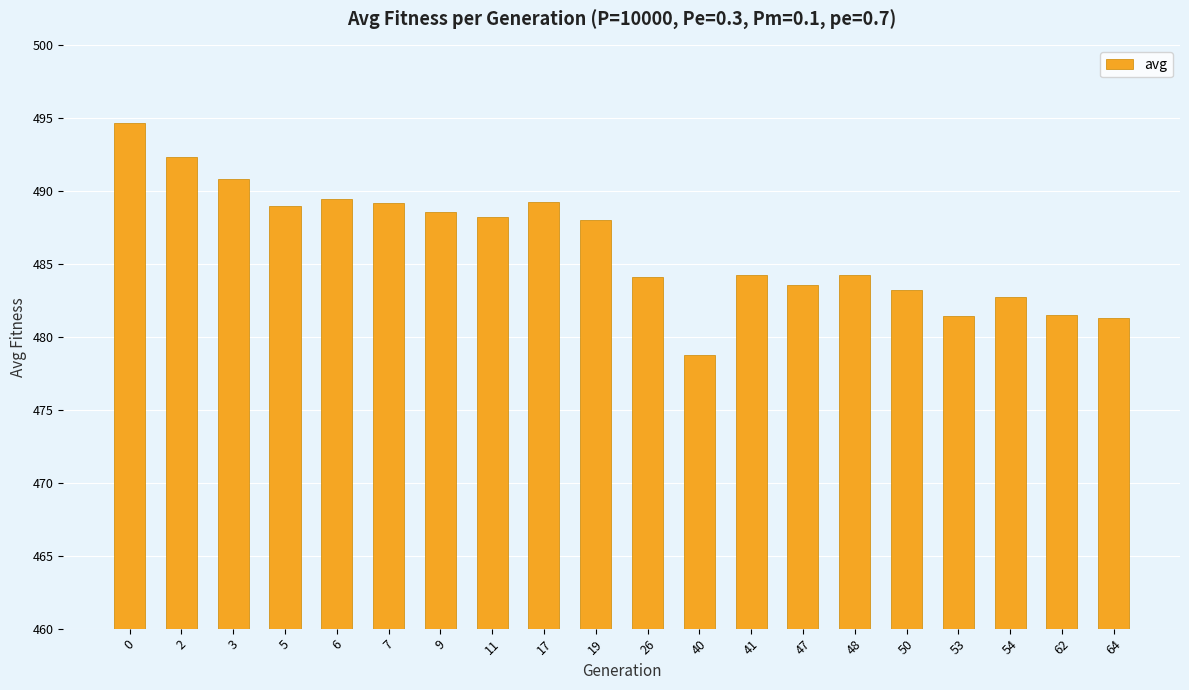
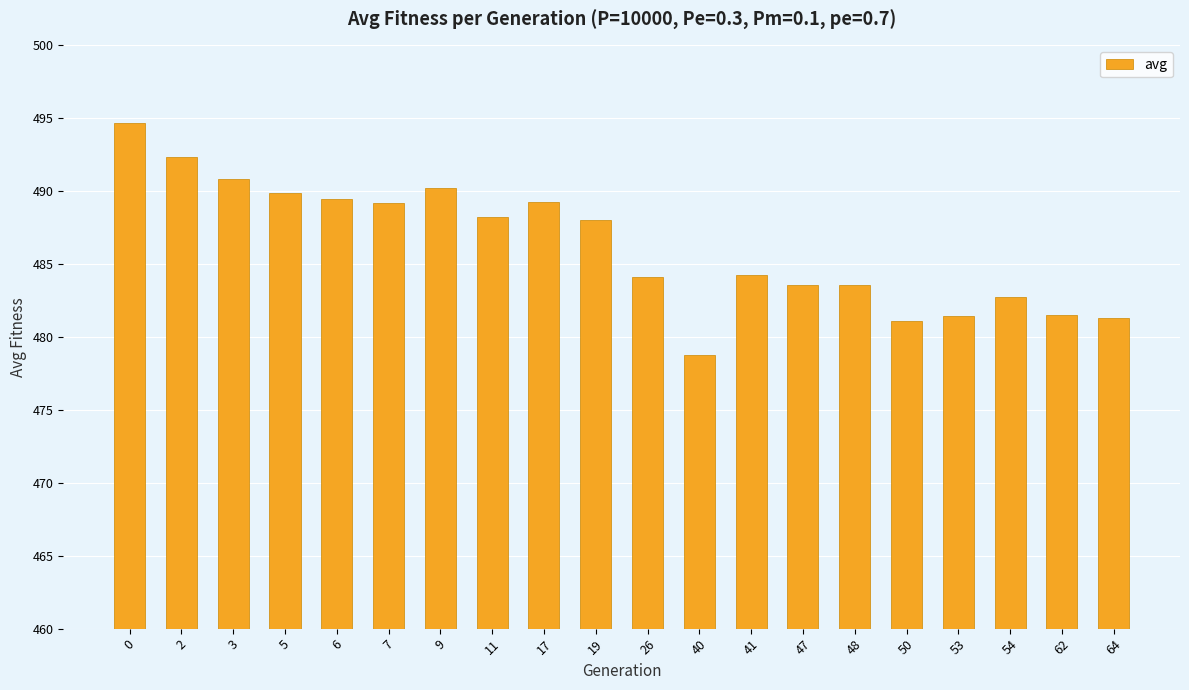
  {
    "0": 494.6,
    "2": 492.4,
    "3": 490.8,
-   "5": 489.0,
+   "5": 489.9,
    "6": 489.5,
    "7": 489.2,
-   "9": 488.6,
+   "9": 490.2,
    "11": 488.3,
    "17": 489.3,
    "19": 488.0,
    "26": 484.1,
    "40": 478.8,
    "41": 484.3,
    "47": 483.5,
-   "48": 484.3,
-   "50": 483.2,
+   "48": 483.5,
+   "50": 481.1,
    "53": 481.4,
    "54": 482.7,
    "62": 481.5,
    "64": 481.3
  }
